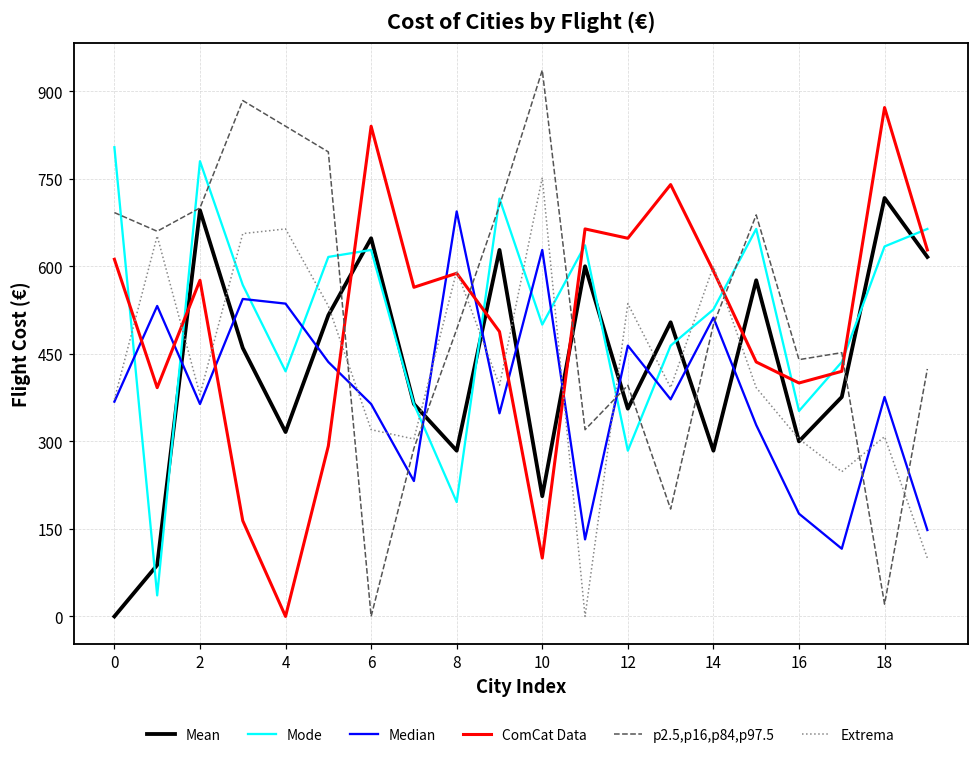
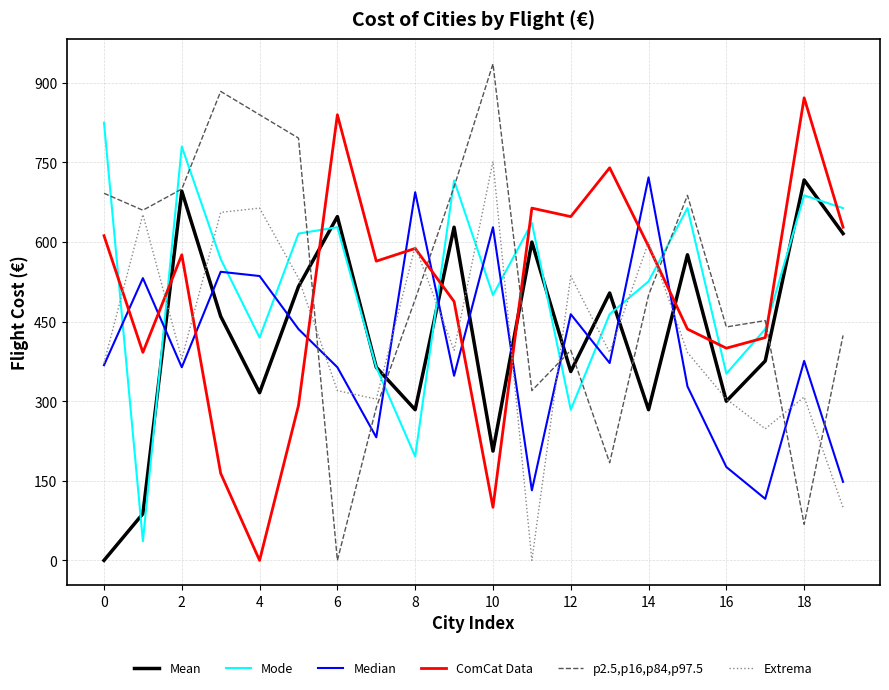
  {
    "Mean": {
      "0": 0,
      "4": 320,
      "6": 650,
      "8": 280,
      "10": 210,
      "12": 360,
      "14": 280,
      "18": 720
    },
    "Mode": {
-     "0": 800,
+     "0": 830,
      "2": 780,
      "4": 420,
      "6": 630,
      "8": 200,
      "10": 500,
      "12": 280,
      "14": 530,
      "16": 350,
-     "18": 630
+     "18": 690
    },
    "Median": {
      "2": 360,
      "4": 540,
      "6": 360,
      "8": 690,
      "10": 630,
      "12": 460,
-     "14": 510,
+     "14": 720,
      "16": 180,
      "18": 380
    },
    "ComCat Data": {
      "0": 610,
      "2": 580,
      "4": 0,
      "6": 840,
      "10": 100,
      "12": 650,
      "14": 590,
      "16": 400,
      "18": 870
    },
    "p2.5,p16,p84,p97.5": {
      "0": 690,
      "4": 840,
      "6": 0,
      "8": 490,
      "10": 940,
      "12": 400,
      "14": 500,
      "16": 440,
-     "18": 20
+     "18": 70
    },
    "Extrema": {
      "2": 380,
      "4": 660,
      "6": 320,
      "10": 750,
      "12": 540,
      "14": 600,
      "18": 310
    }
  }
